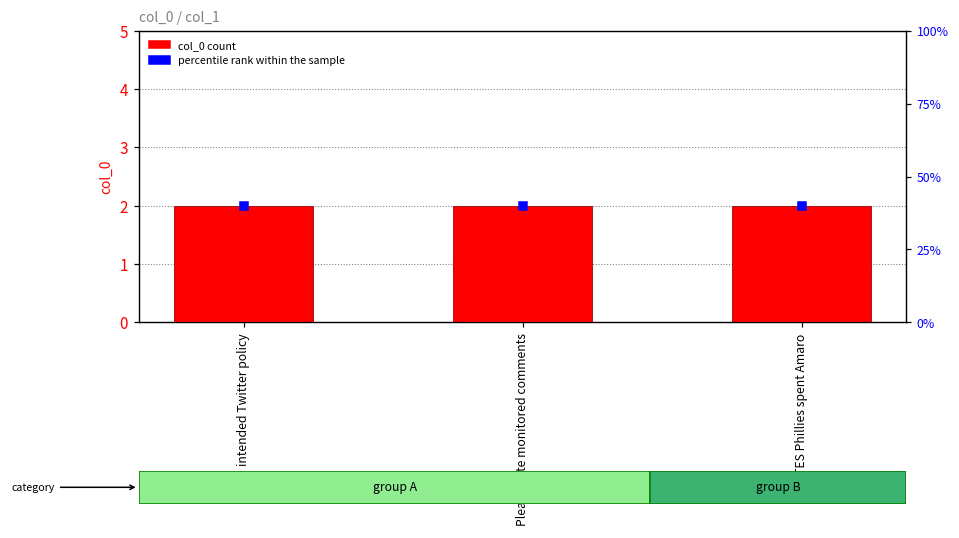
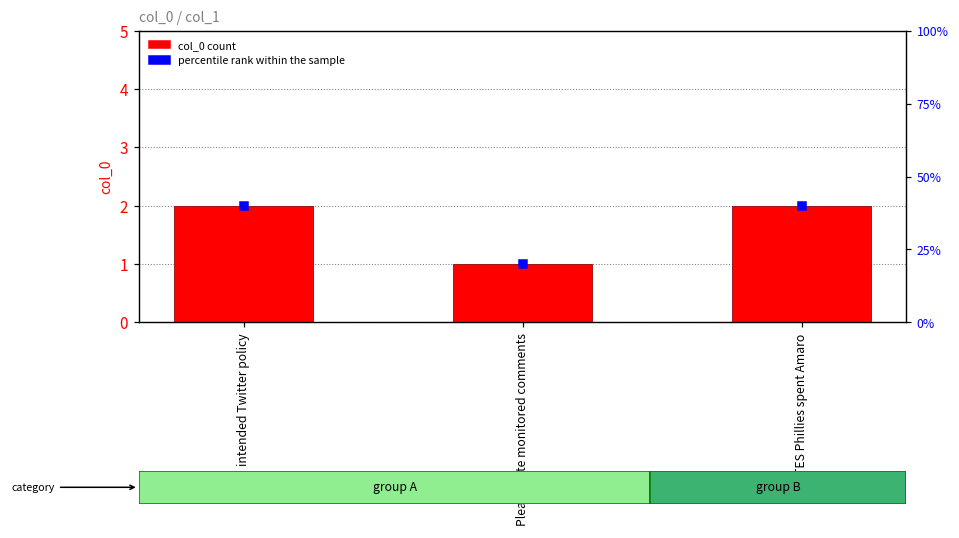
  {
    "col_0 count": {
      "intended Twitter policy": 2,
-     "Please note monitored comments": 2,
+     "Please note monitored comments": 1,
      "NOTES Phillies spent Amaro": 2
    }
  }
